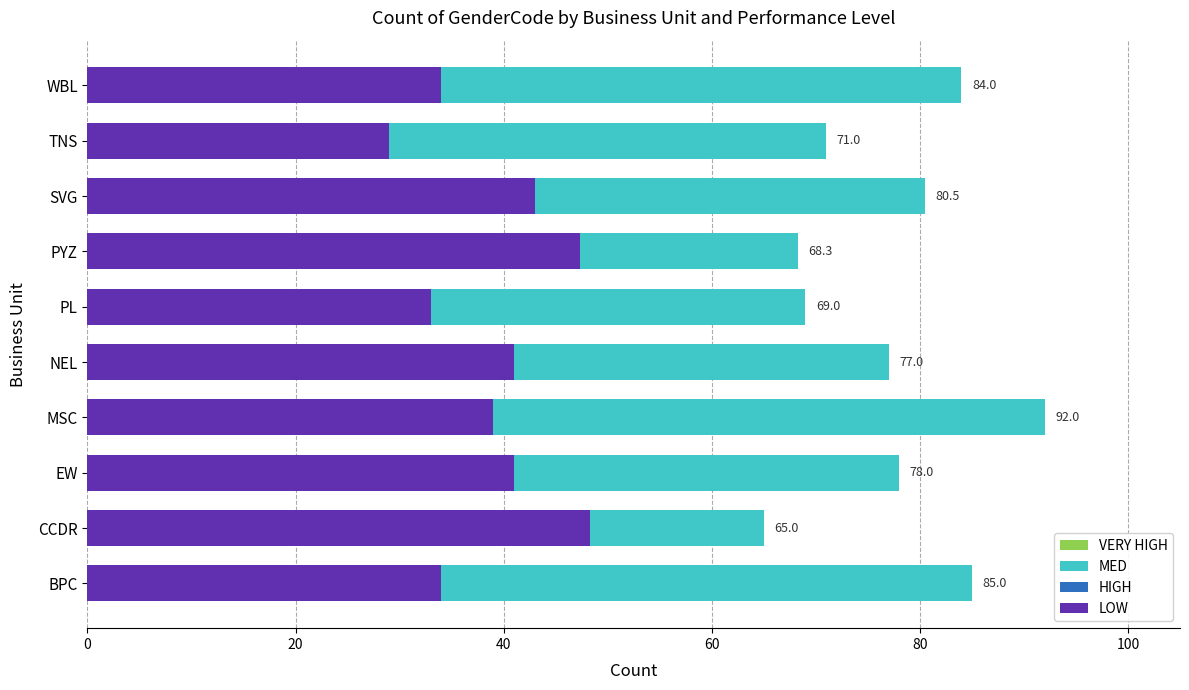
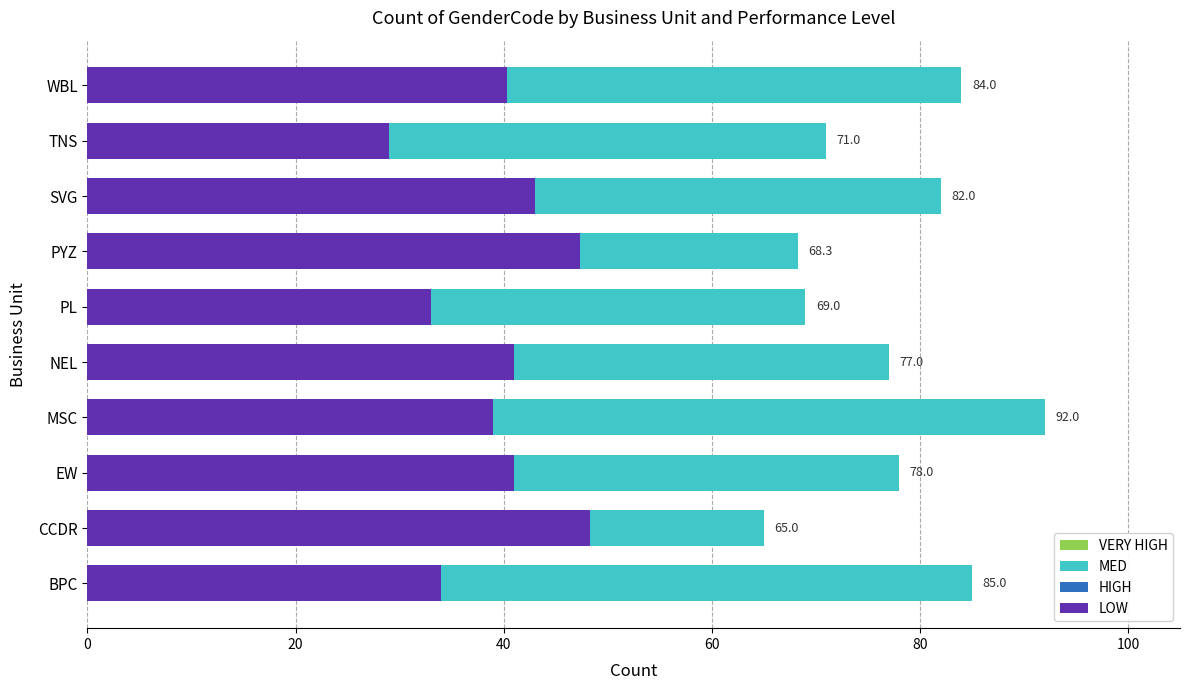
  {
    "MED": {
      "WBL": 84.0,
      "TNS": 71.0,
-     "SVG": 80.5,
+     "SVG": 82.0,
      "PYZ": 68.3,
      "PL": 69.0,
      "NEL": 77.0,
      "MSC": 92.0,
      "EW": 78.0,
      "CCDR": 65.0,
      "BPC": 85.0
    },
    "LOW": {
-     "WBL": 34.0
+     "WBL": 40.3
    }
  }
